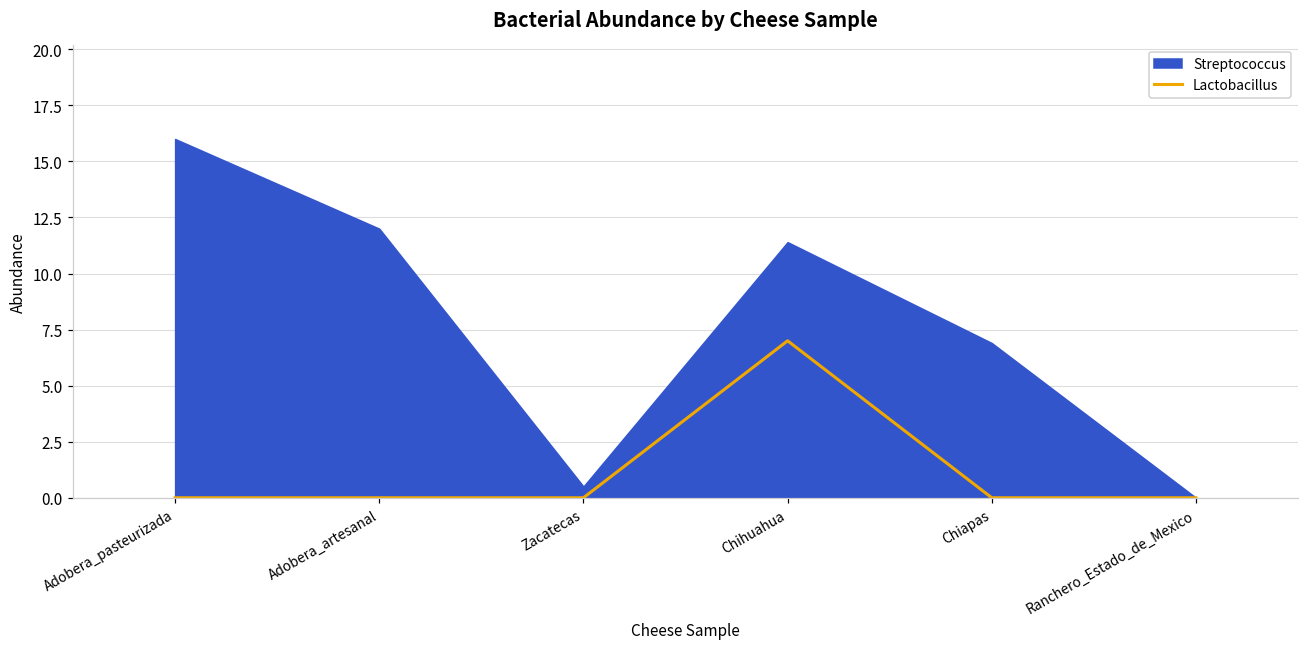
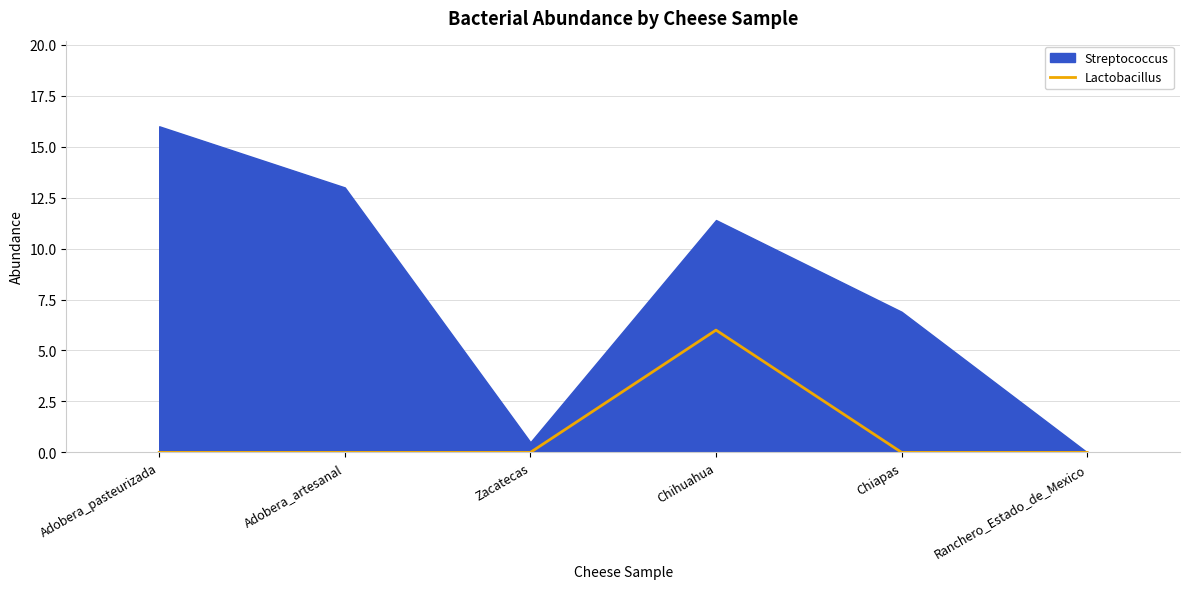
  {
    "Lactobacillus": {
      "Adobera_pasteurizada": 0,
      "Adobera_artesanal": 0,
      "Zacatecas": 0,
-     "Chihuahua": 7,
+     "Chihuahua": 6,
      "Chiapas": 0
    },
    "Streptococcus": {
      "Adobera_pasteurizada": 16,
-     "Adobera_artesanal": 12,
+     "Adobera_artesanal": 13,
      "Zacatecas": 0.5,
      "Chihuahua": 11.4,
      "Chiapas": 7
    }
  }
